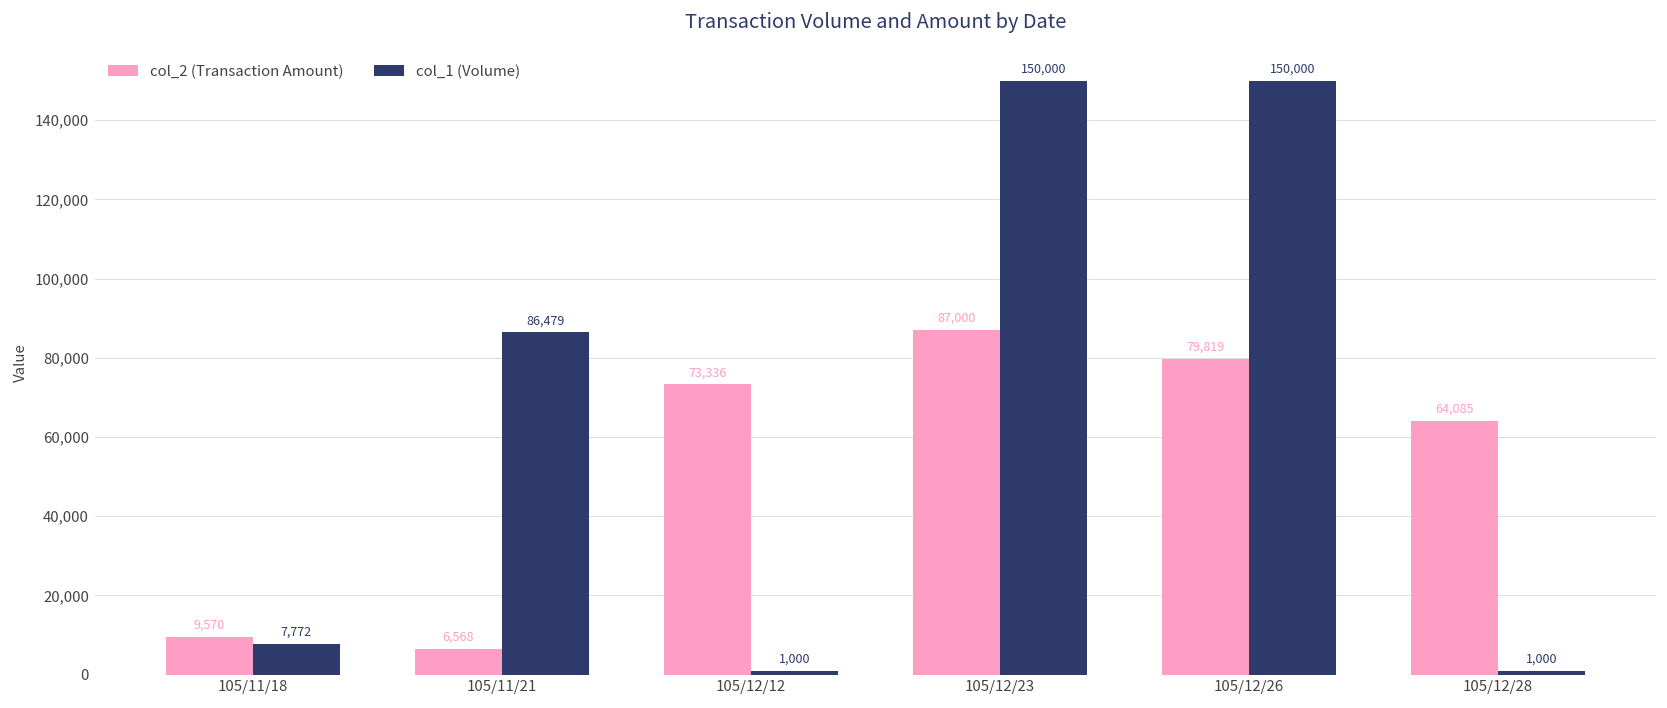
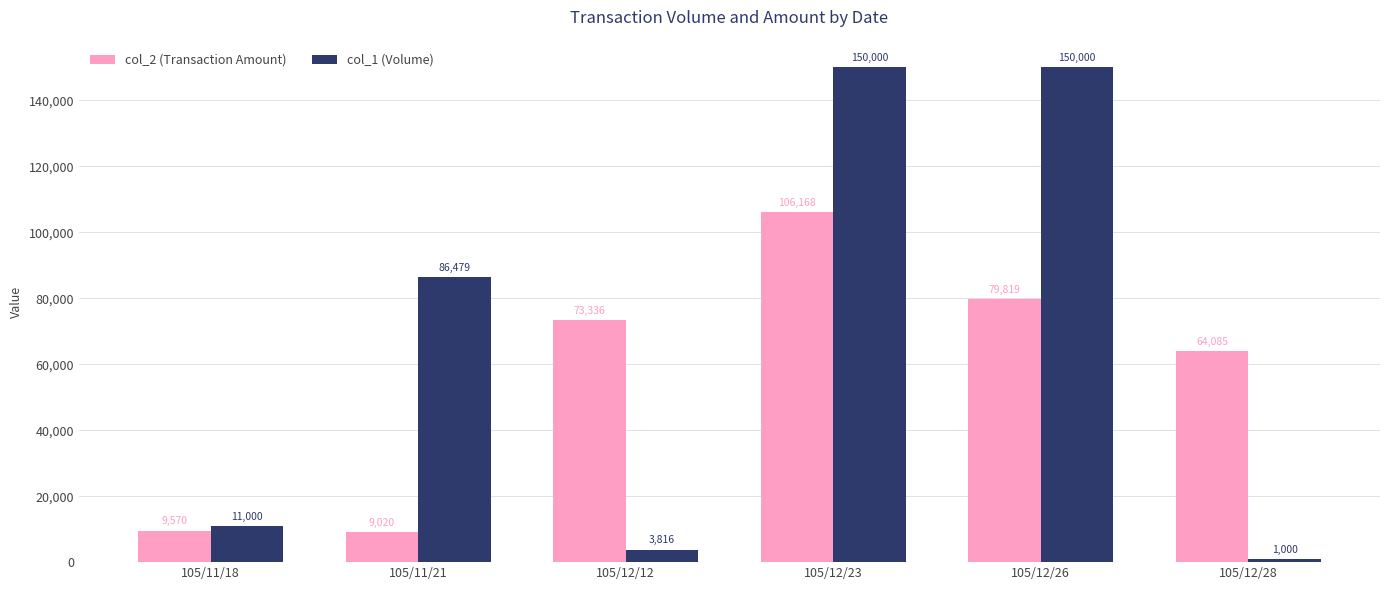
  {
    "col_2 (Transaction Amount)": {
      "105/11/18": "9,570",
-     "105/11/21": "6,568",
+     "105/11/21": "9,020",
      "105/12/12": "73,336",
-     "105/12/23": "87,000",
+     "105/12/23": "106,168",
      "105/12/26": "79,819",
      "105/12/28": "64,085"
    },
    "col_1 (Volume)": {
-     "105/11/18": "7,772",
+     "105/11/18": "11,000",
      "105/11/21": "86,479",
-     "105/12/12": "1,000",
+     "105/12/12": "3,816",
      "105/12/23": "150,000",
      "105/12/26": "150,000",
      "105/12/28": "1,000"
    }
  }
